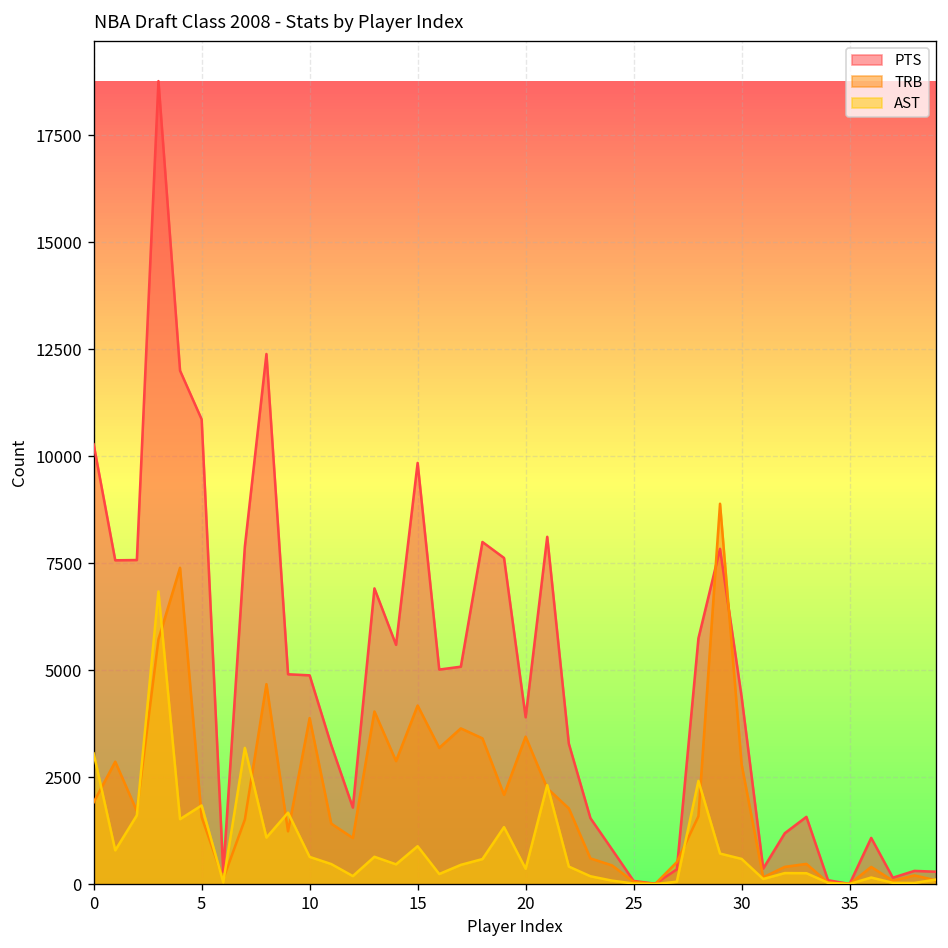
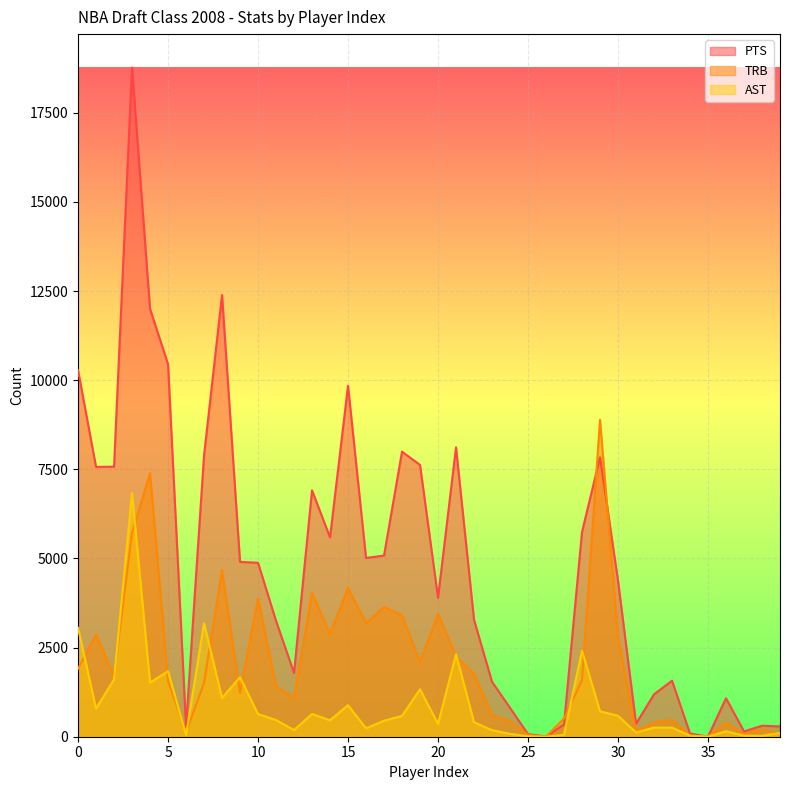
  {
    "PTS": {
      "0": 10300,
-     "5": 10900,
+     "5": 10500,
      "10": 4900,
      "15": 9800,
      "20": 3900,
      "30": 4400
    }
  }
